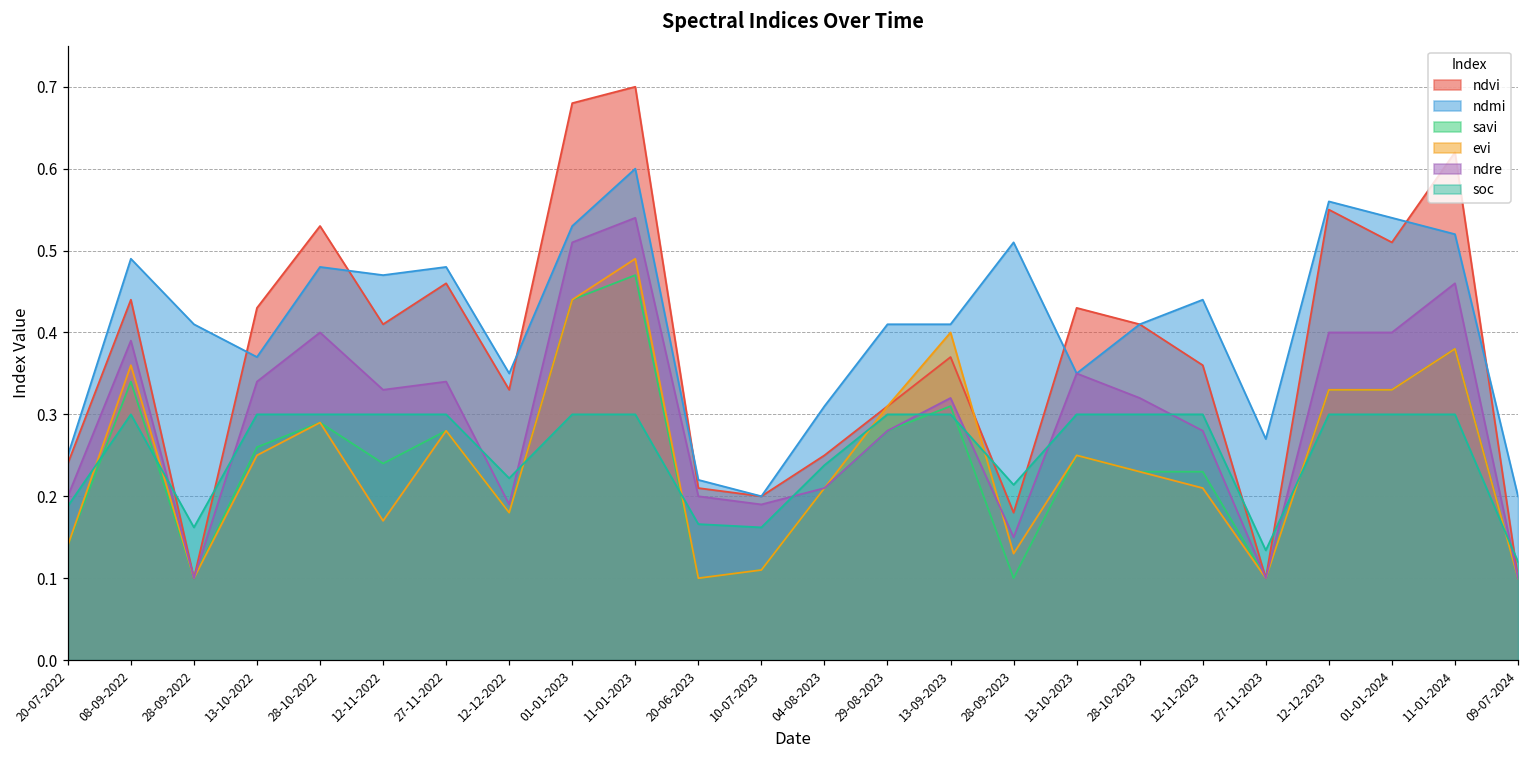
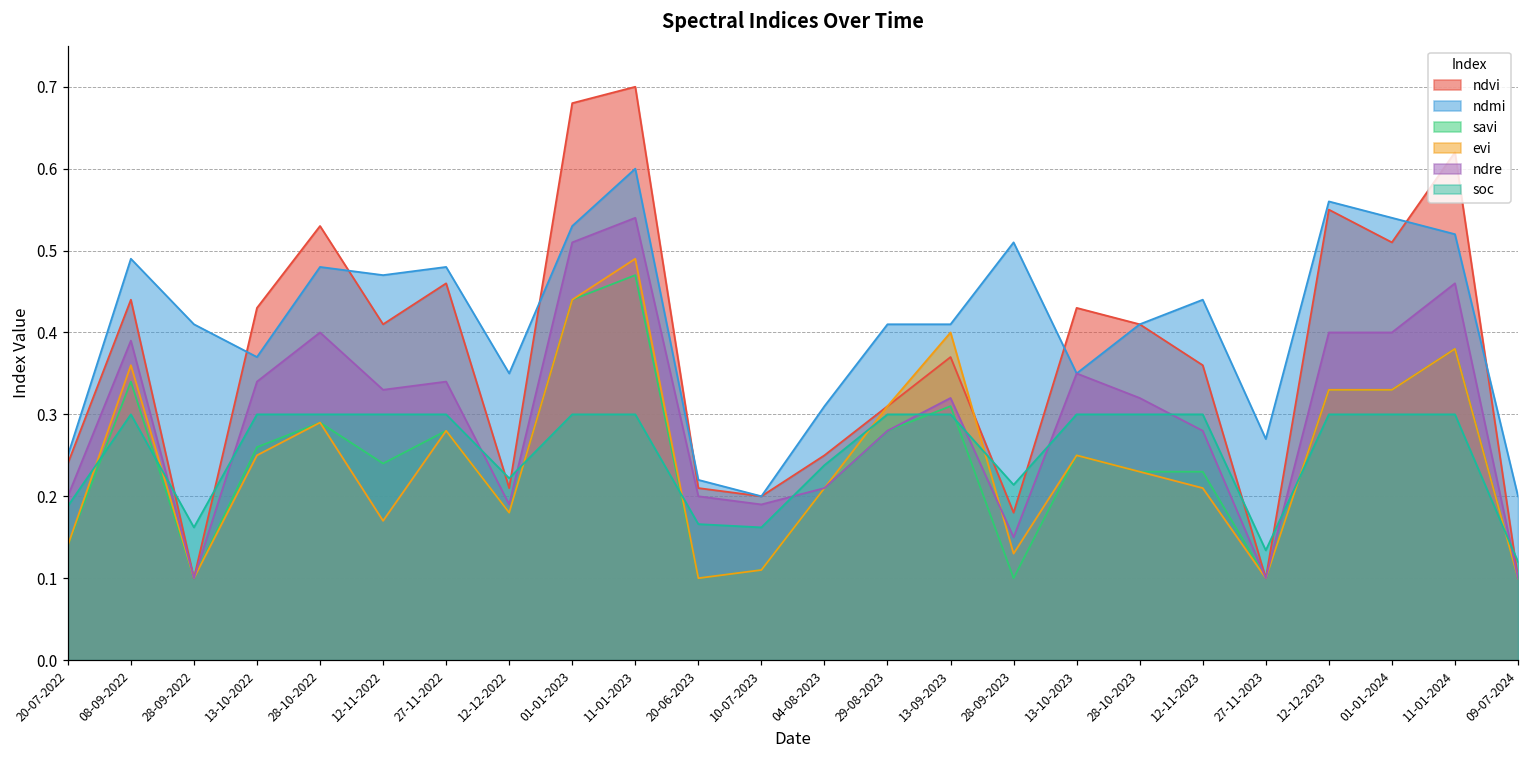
  {
    "ndvi": {
      "20-07-2022": 0.24,
      "08-09-2022": 0.44,
      "13-10-2022": 0.43,
      "28-10-2022": 0.53,
      "12-11-2022": 0.41,
      "27-11-2022": 0.46,
-     "12-12-2022": 0.33,
+     "12-12-2022": 0.21,
      "01-01-2023": 0.68,
      "11-01-2023": 0.70,
      "20-06-2023": 0.21,
      "04-08-2023": 0.25,
      "13-09-2023": 0.37,
      "28-09-2023": 0.18,
      "13-10-2023": 0.43,
      "12-11-2023": 0.36,
      "12-12-2023": 0.55,
      "01-01-2024": 0.51
    },
    "evi": {
      "08-09-2022": 0.36,
      "13-10-2022": 0.25,
      "12-11-2022": 0.17,
      "11-01-2023": 0.49,
      "13-09-2023": 0.40,
      "28-09-2023": 0.13,
      "12-11-2023": 0.21
    },
    "ndre": {
      "20-07-2022": 0.20,
      "08-09-2022": 0.39,
      "13-10-2022": 0.34,
      "28-10-2022": 0.40,
      "12-11-2022": 0.33,
      "27-11-2022": 0.34,
      "12-12-2022": 0.19,
      "01-01-2023": 0.51,
      "11-01-2023": 0.54,
      "20-06-2023": 0.20,
      "10-07-2023": 0.19,
      "13-09-2023": 0.32,
      "28-09-2023": 0.15,
      "28-10-2023": 0.32,
      "12-11-2023": 0.28,
      "12-12-2023": 0.40,
      "01-01-2024": 0.40,
      "11-01-2024": 0.46
    }
  }
